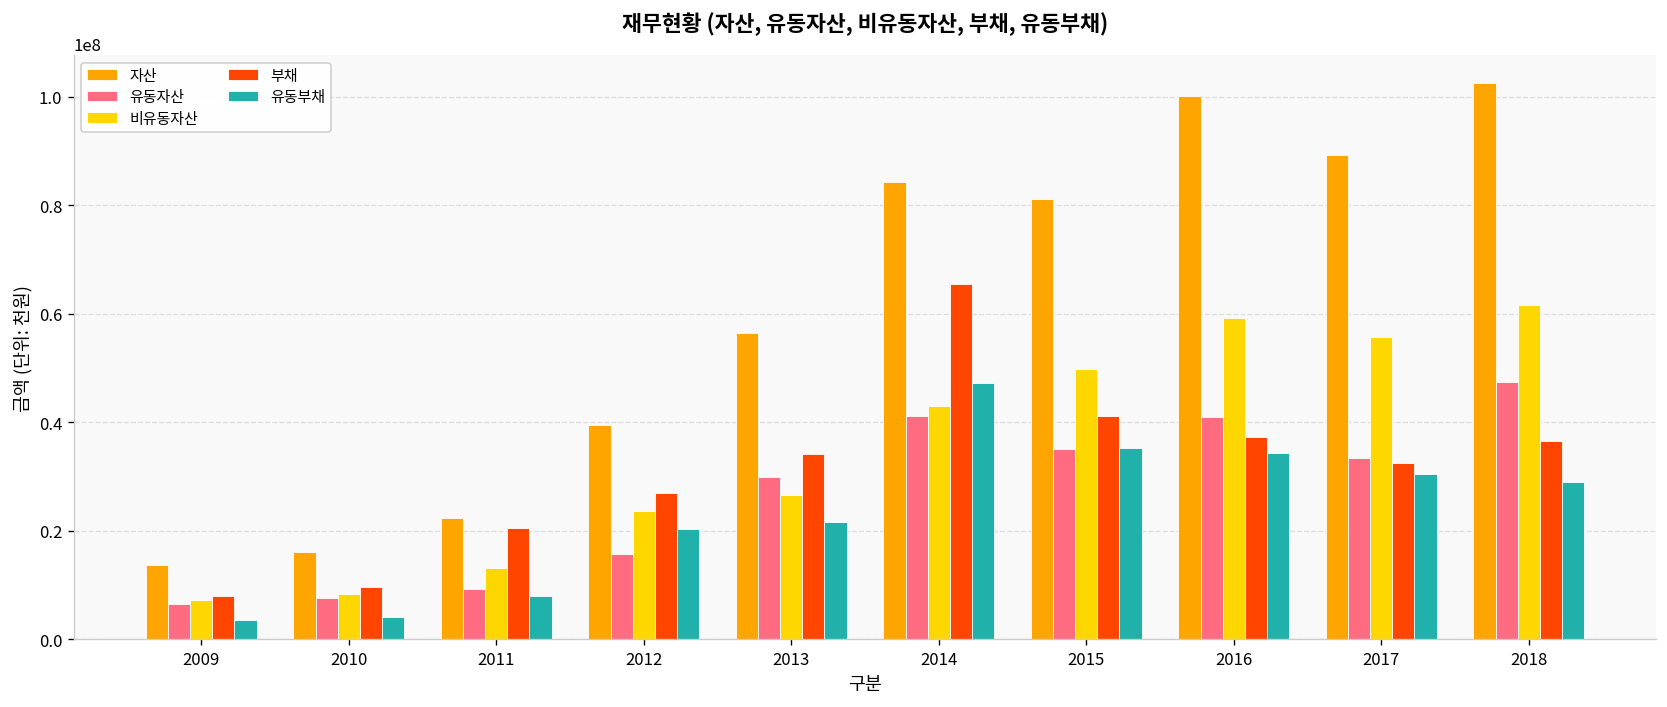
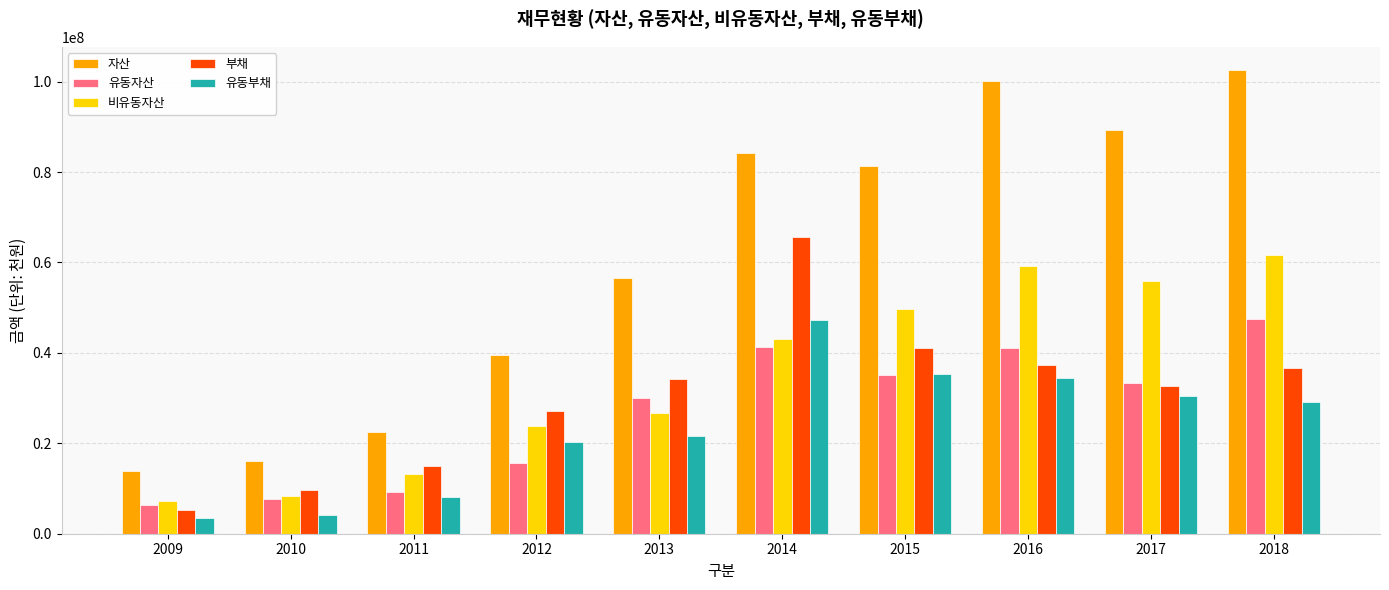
  {
    "유동자산": {
      "2009": 6000000,
      "2010": 8000000,
      "2011": 9000000,
      "2012": 16000000,
      "2013": 30000000,
      "2014": 41000000,
      "2015": 35000000,
      "2016": 41000000,
      "2017": 33000000,
      "2018": 48000000
    },
    "부채": {
-     "2009": 8000000,
+     "2009": 5000000,
      "2010": 10000000,
-     "2011": 21000000,
+     "2011": 15000000,
      "2012": 27000000,
      "2013": 34000000,
      "2014": 66000000,
      "2015": 41000000,
      "2016": 37000000,
      "2017": 33000000,
      "2018": 37000000
    },
    "유동부채": {
      "2009": 3000000,
      "2010": 4000000,
      "2011": 8000000,
      "2012": 20000000,
      "2013": 22000000,
      "2014": 47000000,
      "2015": 35000000,
      "2016": 34000000,
      "2017": 30000000,
      "2018": 29000000
    }
  }
